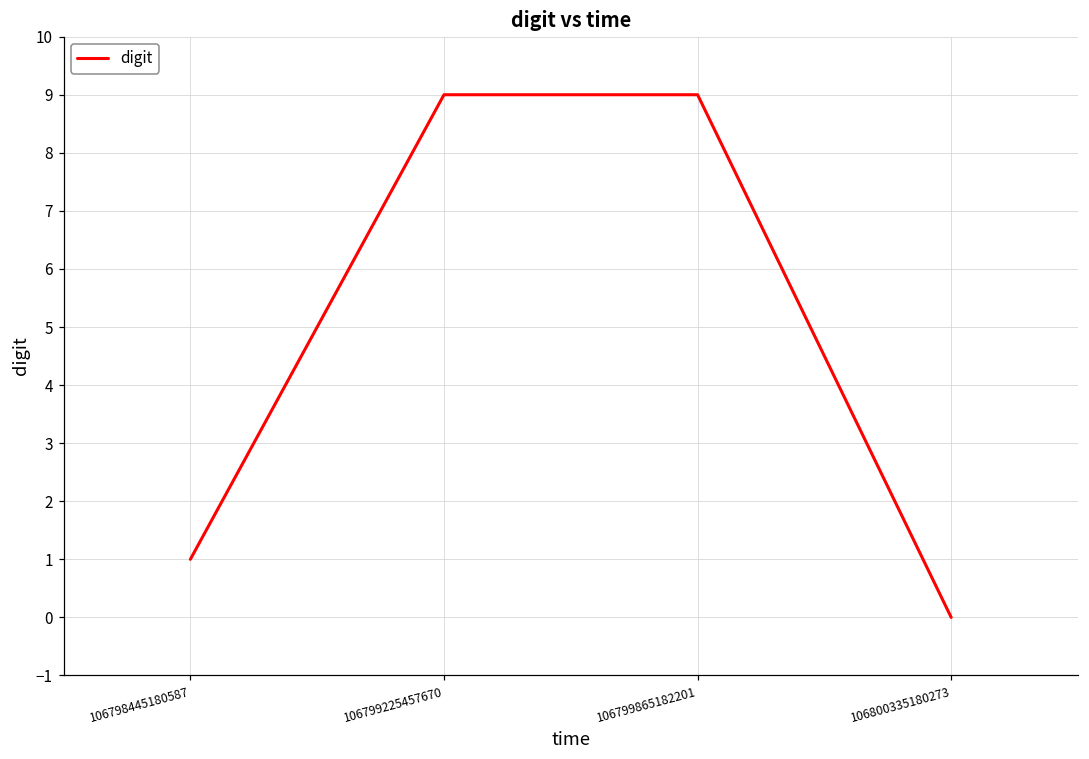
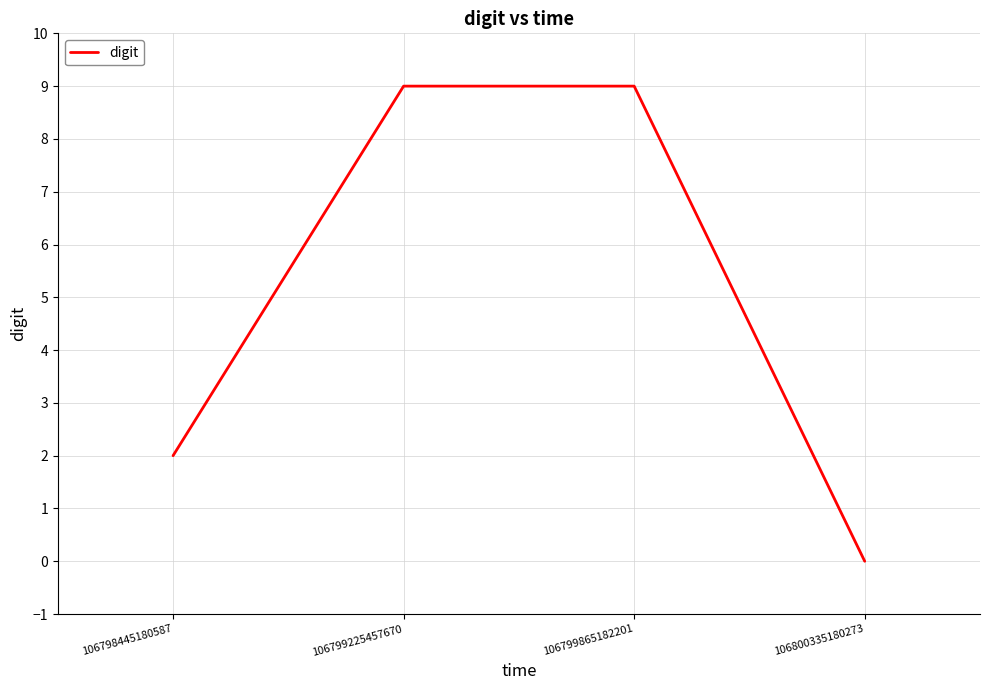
  {
-   "106798445180587": 1,
+   "106798445180587": 2,
    "106799225457670": 9,
    "106799865182201": 9,
    "106800335180273": 0
  }
